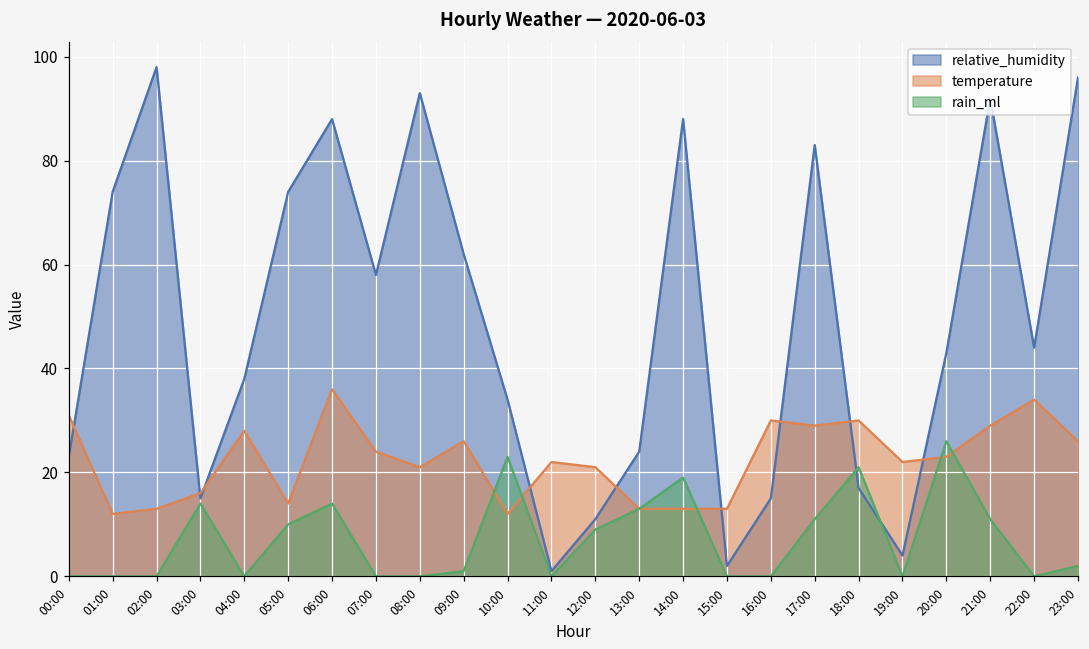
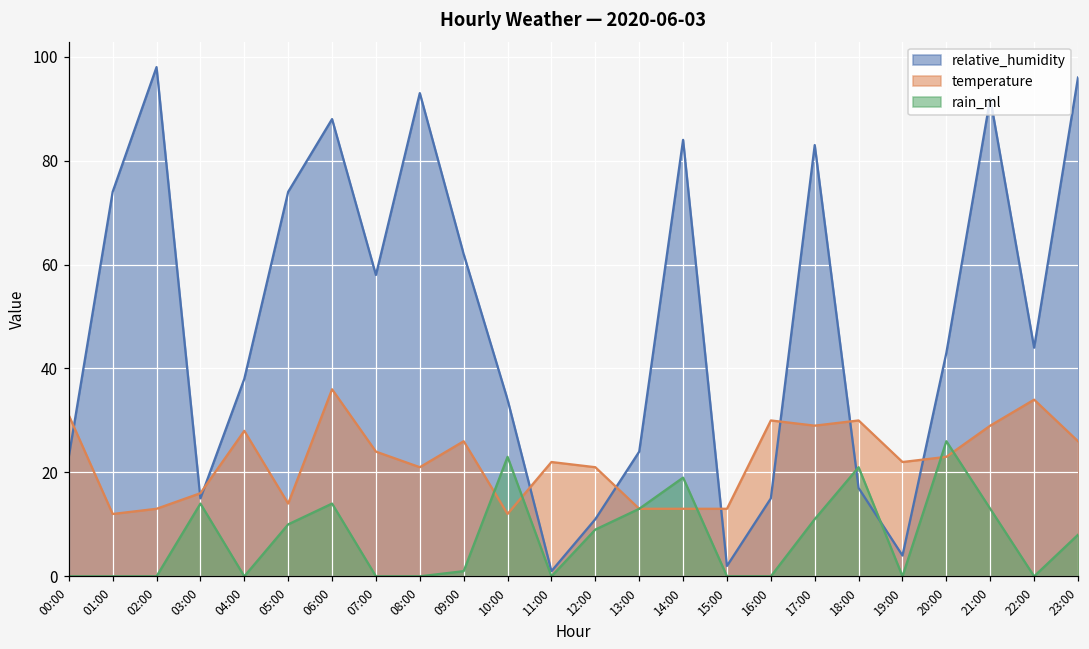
  {
    "relative_humidity": {
      "00:00": 23,
      "01:00": 74,
      "02:00": 98,
      "03:00": 15,
      "04:00": 38,
      "05:00": 74,
      "06:00": 88,
      "07:00": 58,
      "08:00": 93,
      "09:00": 62,
      "10:00": 34,
      "11:00": 1,
      "12:00": 11,
      "13:00": 24,
-     "14:00": 88,
+     "14:00": 84,
      "15:00": 2,
      "16:00": 15,
      "17:00": 83,
      "18:00": 17,
      "19:00": 4,
      "20:00": 43,
      "22:00": 44,
      "23:00": 96
    },
    "temperature": {
      "00:00": 31,
      "01:00": 12,
      "02:00": 13,
      "03:00": 16,
      "04:00": 28,
      "05:00": 14,
      "06:00": 36,
      "07:00": 24,
      "08:00": 21,
      "09:00": 26,
      "10:00": 12,
      "11:00": 22,
      "12:00": 21,
      "14:00": 13,
      "15:00": 13,
      "16:00": 30,
      "17:00": 29,
      "18:00": 30,
      "19:00": 22,
      "20:00": 23,
      "21:00": 29,
      "22:00": 34,
      "23:00": 26
    },
    "rain_ml": {
      "00:00": 0,
      "01:00": 0,
      "02:00": 0,
      "03:00": 14,
      "04:00": 0,
      "05:00": 10,
      "06:00": 14,
      "07:00": 0,
      "08:00": 0,
      "09:00": 1,
      "10:00": 23,
      "11:00": 0,
      "12:00": 9,
      "14:00": 19,
      "15:00": 0,
      "16:00": 0,
      "17:00": 11,
      "18:00": 21,
      "19:00": 0,
      "20:00": 26,
-     "21:00": 11,
+     "21:00": 13,
      "22:00": 0,
-     "23:00": 2
+     "23:00": 8
    }
  }
